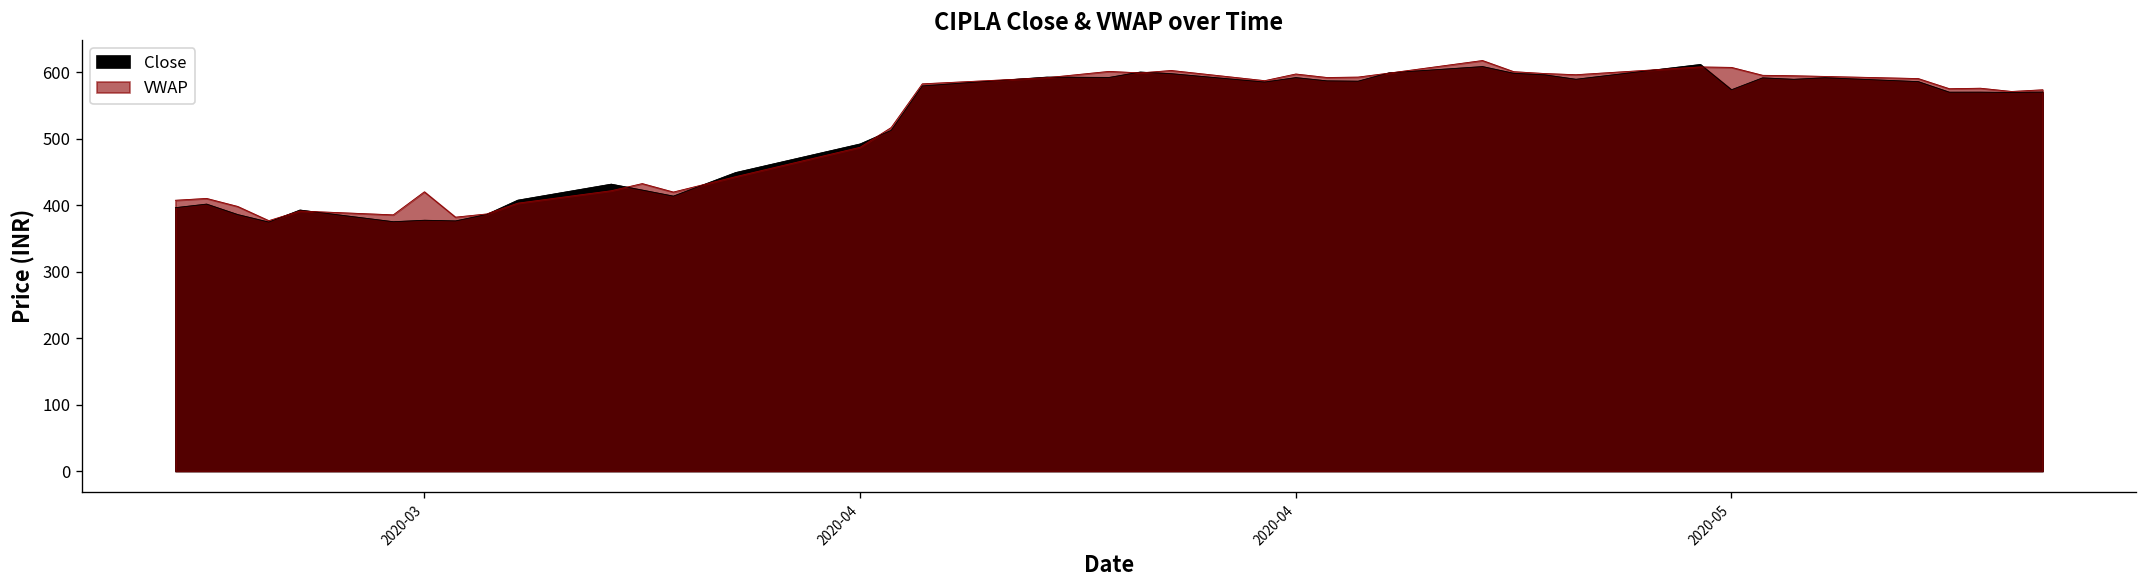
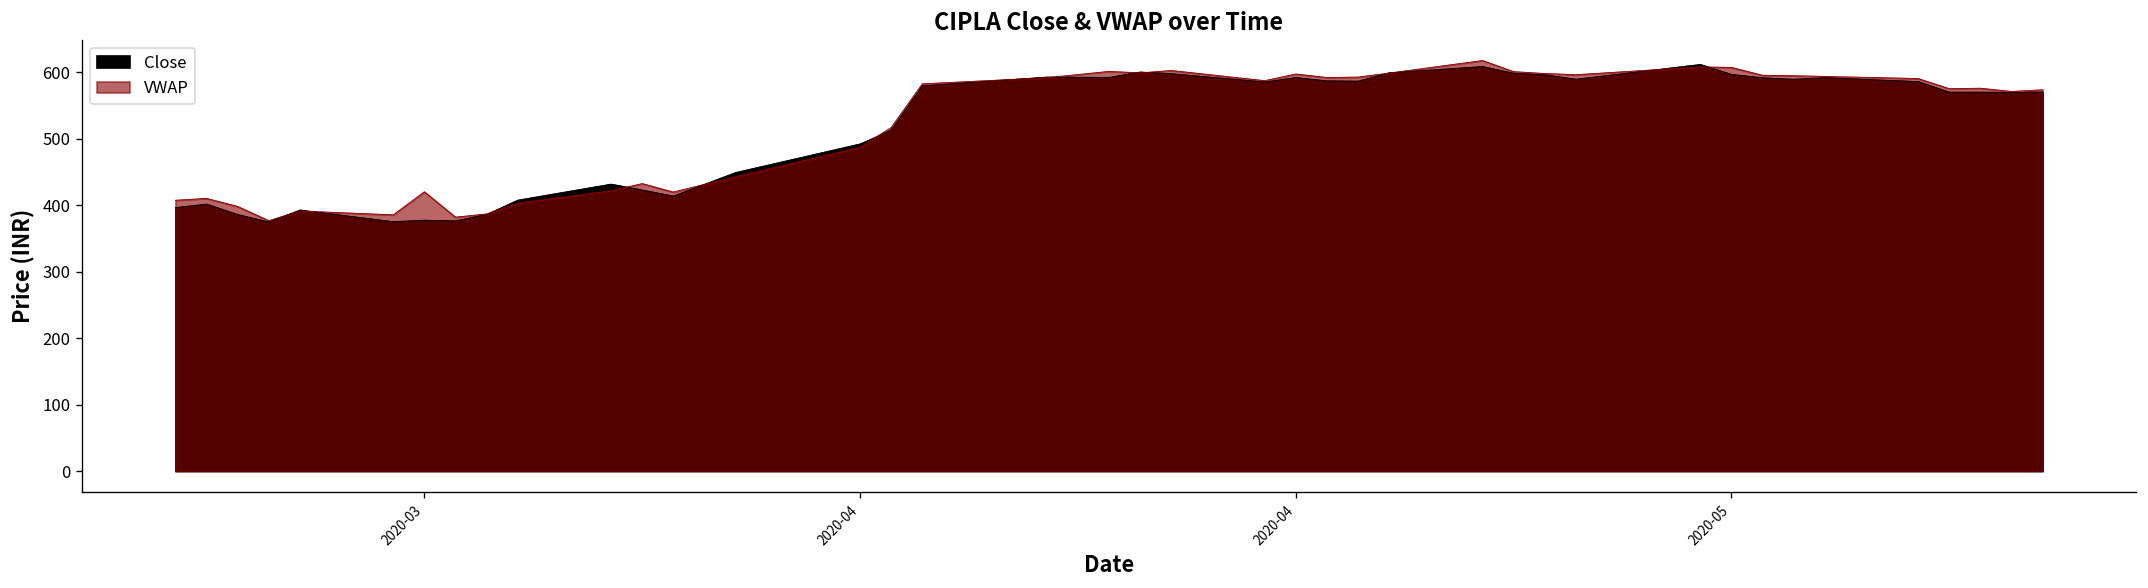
  {
    "Close": {
      "2020-03": 380,
-     "2020-05": 570
+     "2020-05": 600
    },
    "VWAP": {
      "2020-03": 420,
      "2020-05": 610
    }
  }
